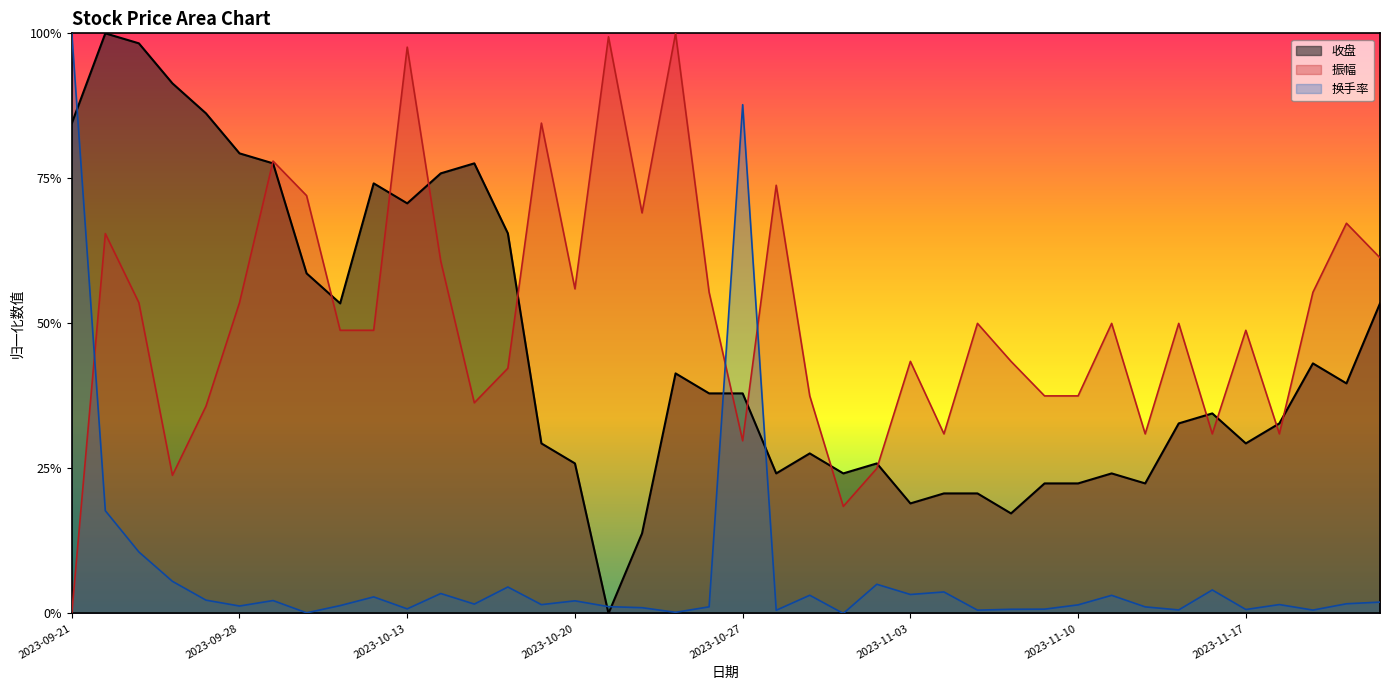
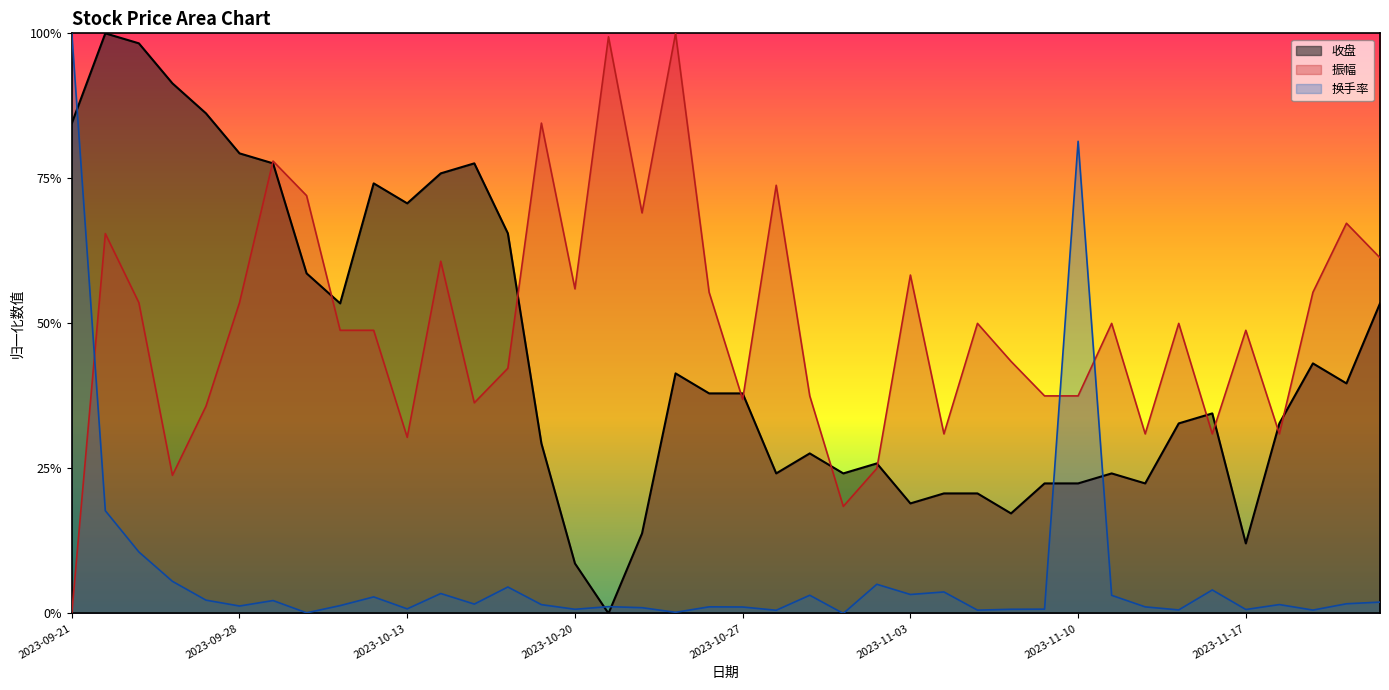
  {
    "收盘": {
      "2023-09-21": "84%",
      "2023-09-28": "79%",
      "2023-10-13": "71%",
-     "2023-10-20": "26%",
+     "2023-10-20": "9%",
      "2023-10-27": "38%",
      "2023-11-03": "19%",
      "2023-11-10": "22%",
-     "2023-11-17": "29%"
+     "2023-11-17": "12%"
    },
    "振幅": {
      "2023-09-21": "0%",
      "2023-09-28": "54%",
-     "2023-10-13": "98%",
+     "2023-10-13": "30%",
      "2023-10-20": "56%",
-     "2023-10-27": "30%",
-     "2023-11-03": "43%",
+     "2023-10-27": "37%",
+     "2023-11-03": "58%",
      "2023-11-10": "38%",
      "2023-11-17": "49%"
    },
    "换手率": {
      "2023-09-21": "100%",
      "2023-09-28": "1%",
      "2023-10-13": "1%",
-     "2023-10-20": "2%",
-     "2023-10-27": "88%",
+     "2023-10-20": "1%",
+     "2023-10-27": "1%",
      "2023-11-03": "3%",
-     "2023-11-10": "1%",
+     "2023-11-10": "81%",
      "2023-11-17": "1%"
    }
  }
